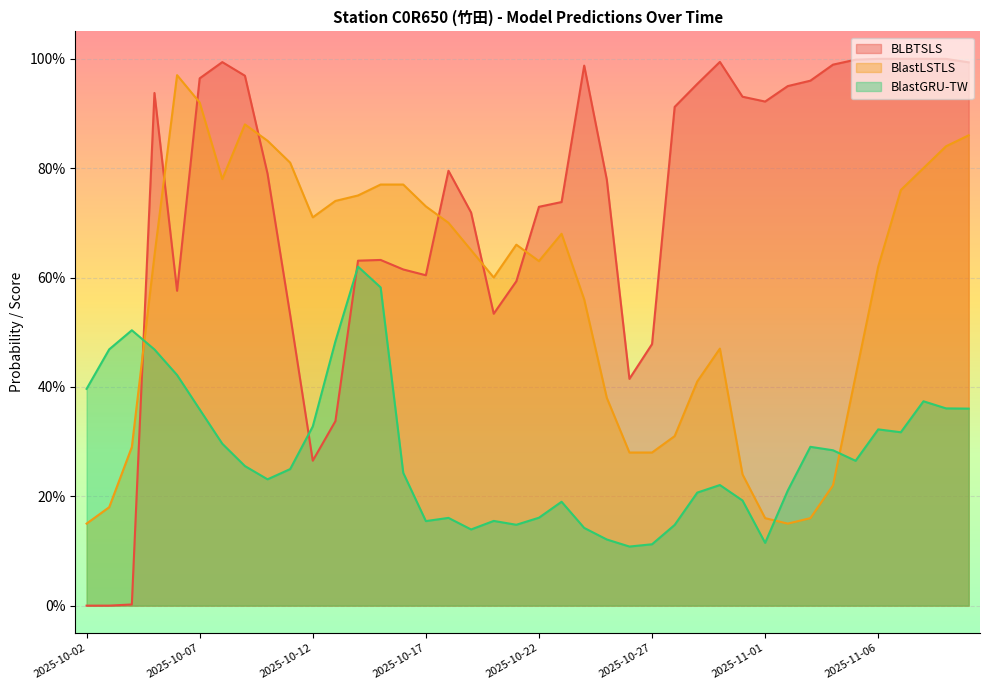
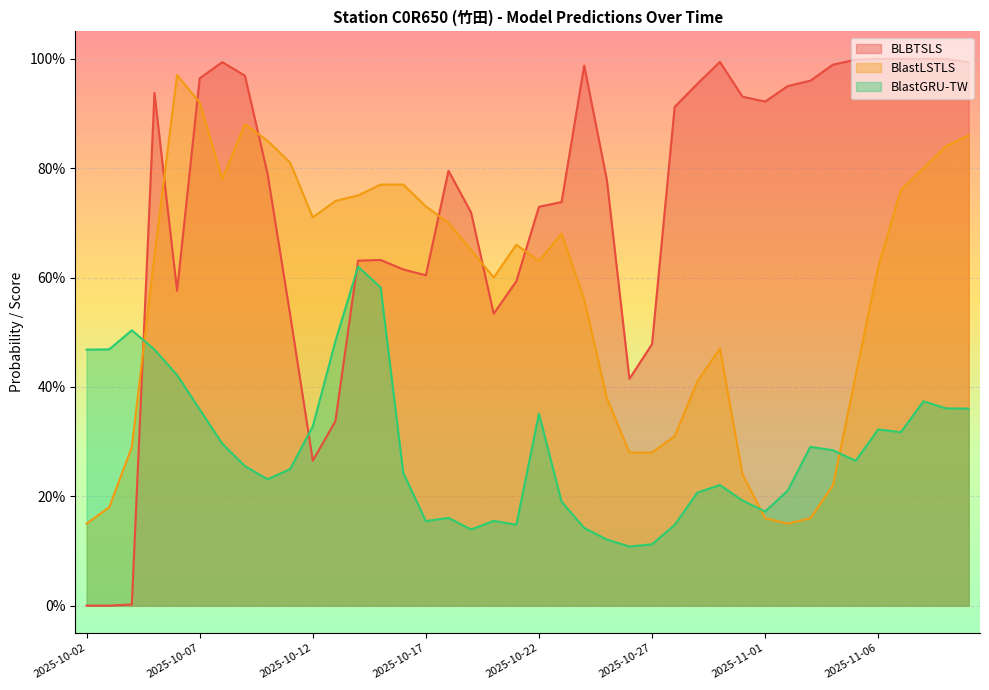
  {
    "BlastGRU-TW": {
-     "2025-10-02": "40%",
+     "2025-10-02": "47%",
      "2025-10-07": "36%",
      "2025-10-12": "33%",
      "2025-10-17": "15%",
-     "2025-10-22": "16%",
+     "2025-10-22": "35%",
      "2025-10-27": "11%",
-     "2025-11-01": "11%",
+     "2025-11-01": "17%",
      "2025-11-06": "32%"
    }
  }
